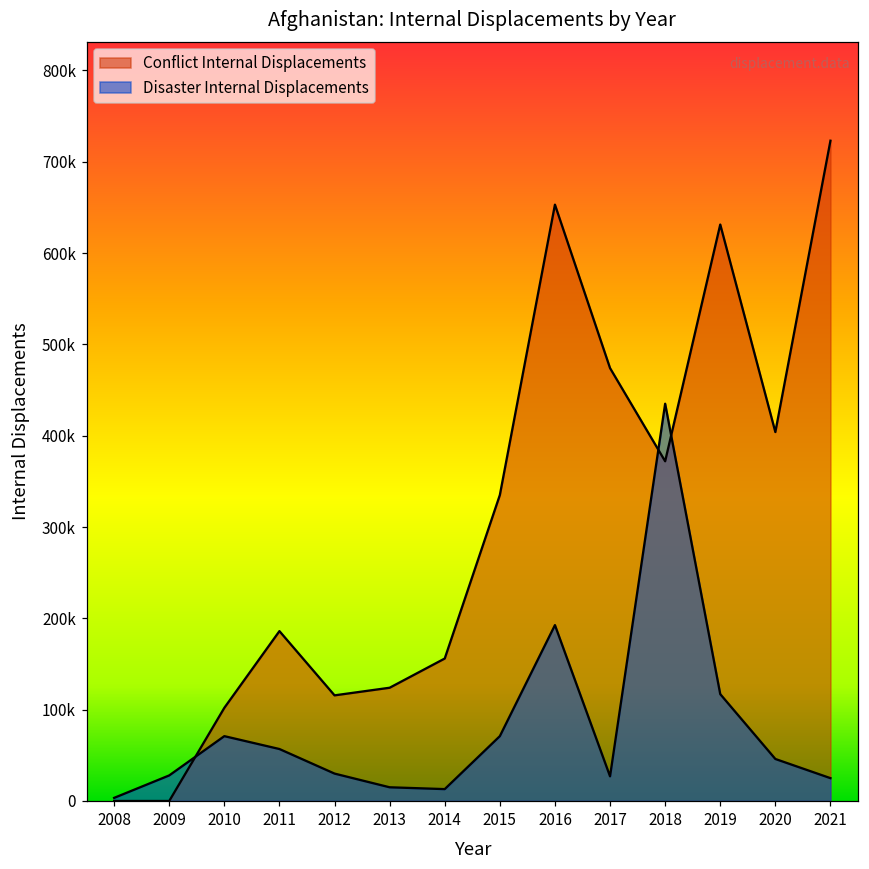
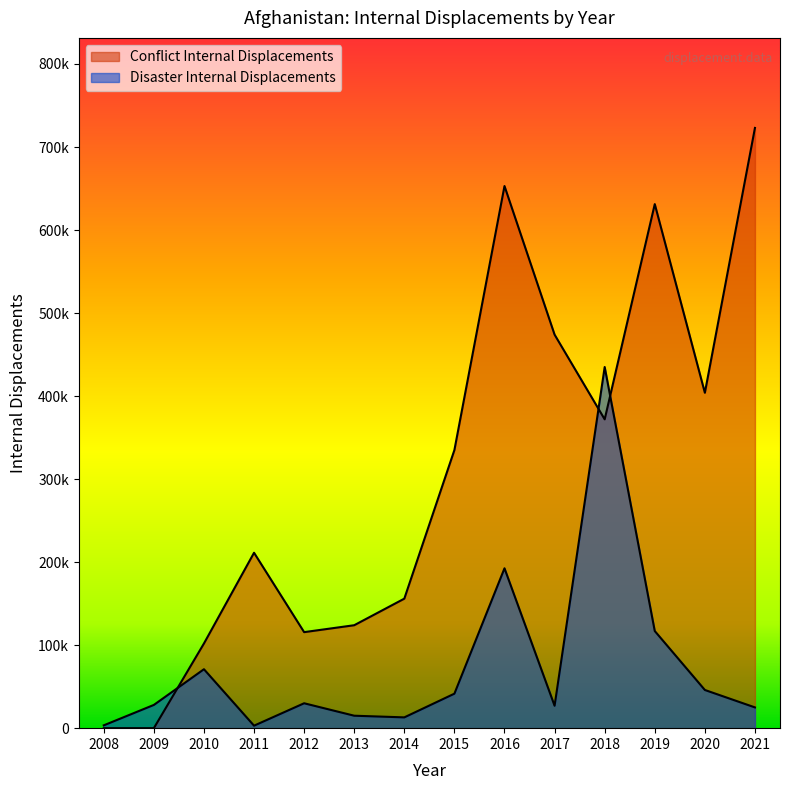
  {
    "Conflict Internal Displacements": {
      "2008": 0,
      "2009": 0,
      "2010": 100000,
-     "2011": 190000,
+     "2011": 210000,
      "2012": 120000,
      "2013": 120000,
      "2014": 160000,
      "2015": 340000,
      "2016": 650000,
      "2017": 470000,
      "2018": 370000,
      "2019": 630000,
      "2020": 400000,
      "2021": 720000
    },
    "Disaster Internal Displacements": {
      "2008": 0,
      "2009": 30000,
      "2010": 70000,
-     "2011": 60000,
+     "2011": 0,
      "2012": 30000,
      "2013": 20000,
      "2014": 10000,
-     "2015": 70000,
+     "2015": 40000,
      "2016": 190000,
      "2017": 30000,
      "2018": 440000,
      "2019": 120000,
      "2020": 50000,
      "2021": 30000
    }
  }
